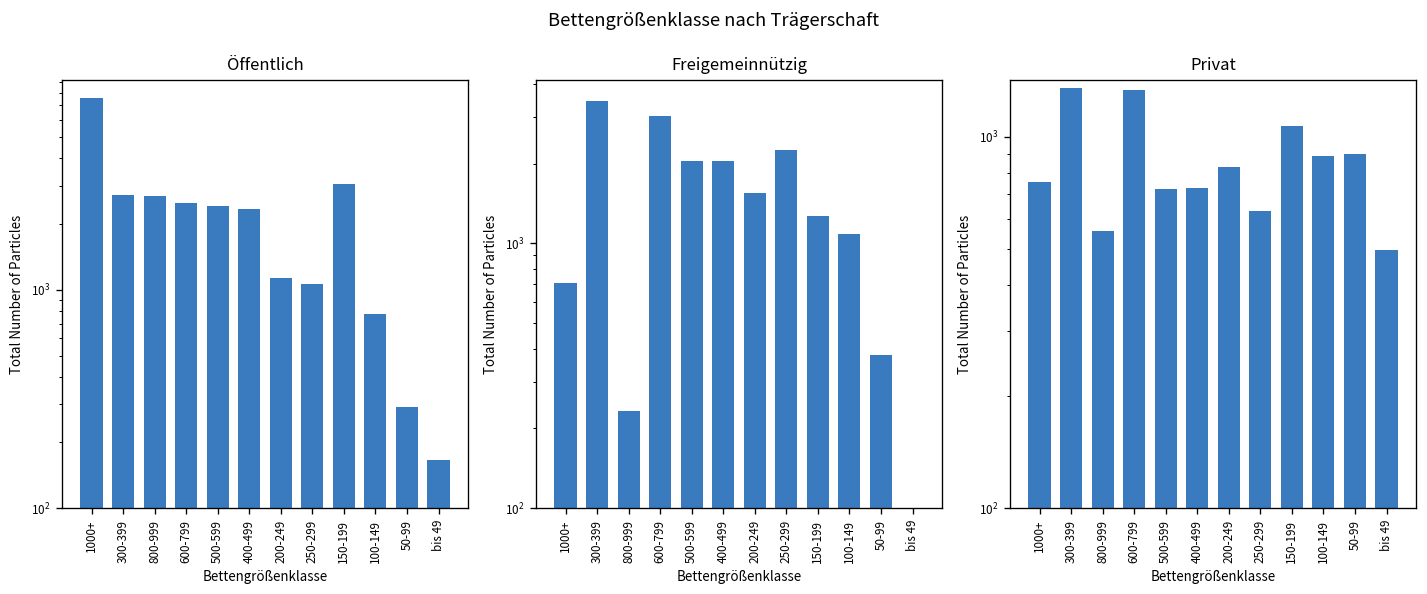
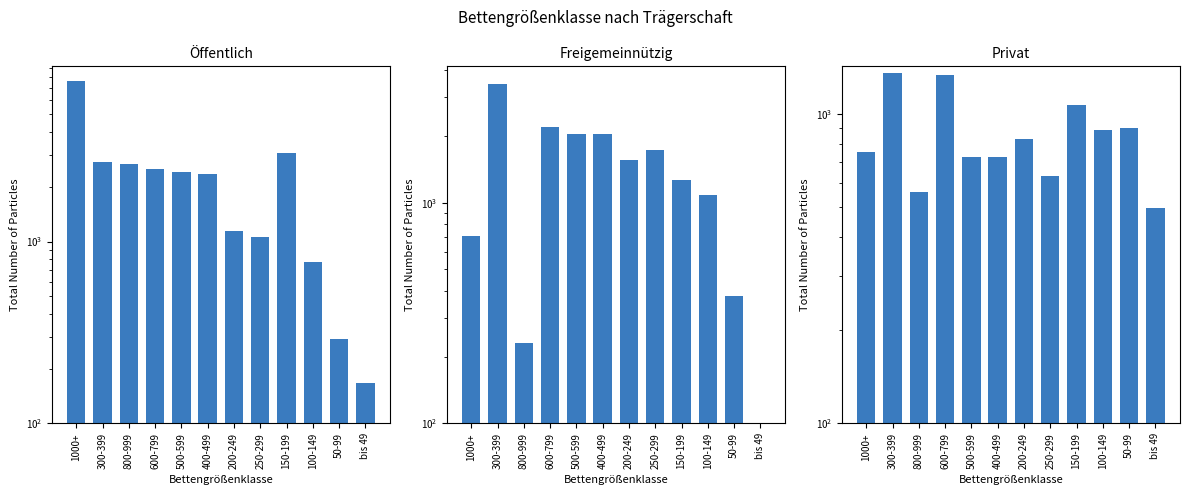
  {
    "Öffentlich": {
      "1000+": 7600,
      "300-399": 2700,
      "800-999": 2700,
      "600-799": 2500,
      "500-599": 2400,
      "400-499": 2300,
      "200-249": 1100,
      "250-299": 1100,
      "150-199": 3100,
      "100-149": 770,
      "50-99": 290,
      "bis 49": 170
    },
    "Freigemeinnützig": {
      "1000+": 710,
      "300-399": 3500,
      "800-999": 230,
-     "600-799": 3000,
+     "600-799": 2200,
      "500-599": 2000,
      "400-499": 2100,
      "200-249": 1600,
-     "250-299": 2200,
+     "250-299": 1700,
      "150-199": 1300,
      "100-149": 1100,
      "50-99": 380
    },
    "Privat": {
      "1000+": 760,
      "300-399": 1400,
      "800-999": 560,
      "600-799": 1340,
      "500-599": 730,
      "400-499": 730,
      "200-249": 830,
      "250-299": 630,
      "150-199": 1070,
      "100-149": 890,
      "50-99": 900,
      "bis 49": 500
    }
  }
